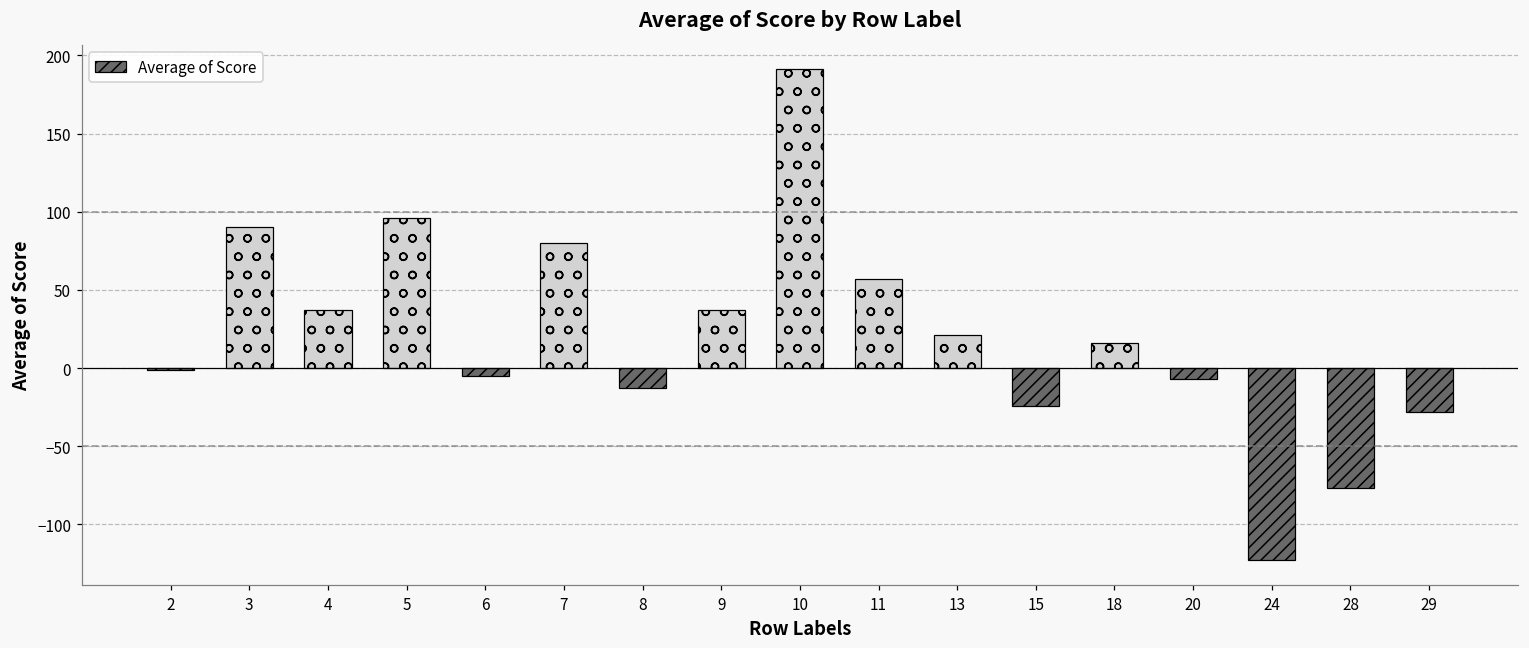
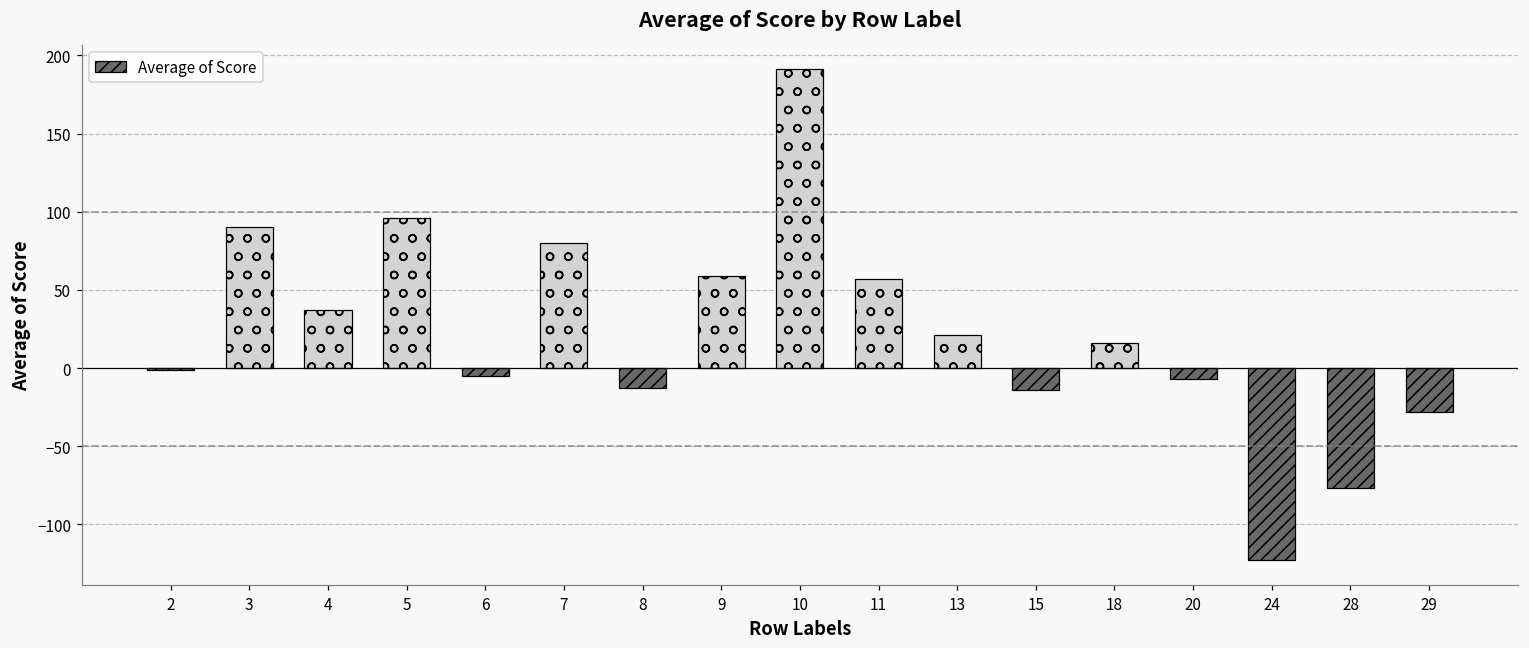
  {
    "3": 90,
    "4": 37,
    "5": 96,
    "6": -5,
    "7": 80,
    "8": -13,
-   "9": 37,
+   "9": 59,
    "10": 191,
    "11": 57,
    "13": 21,
-   "15": -24,
+   "15": -14,
    "18": 16,
    "20": -7,
    "24": -123,
    "28": -77,
    "29": -28
  }
